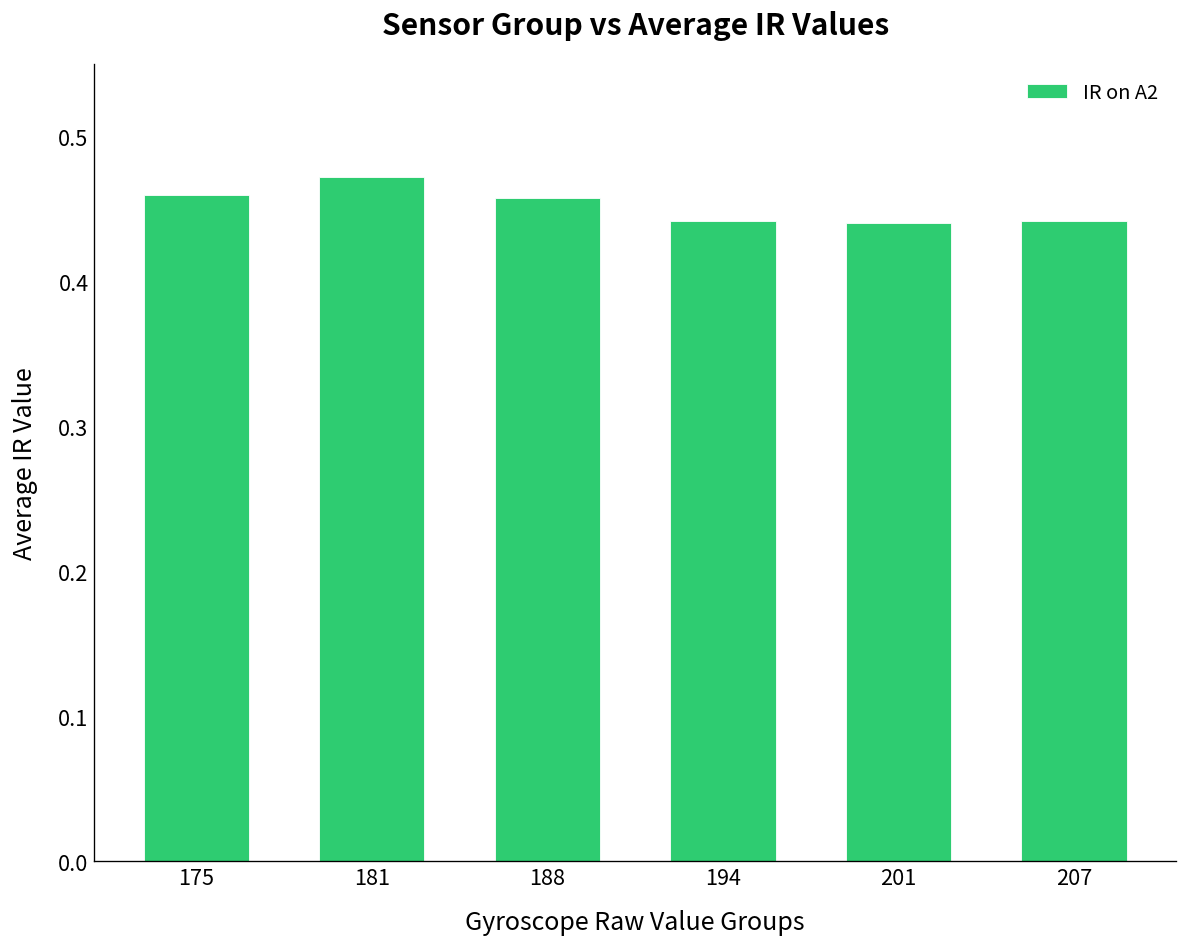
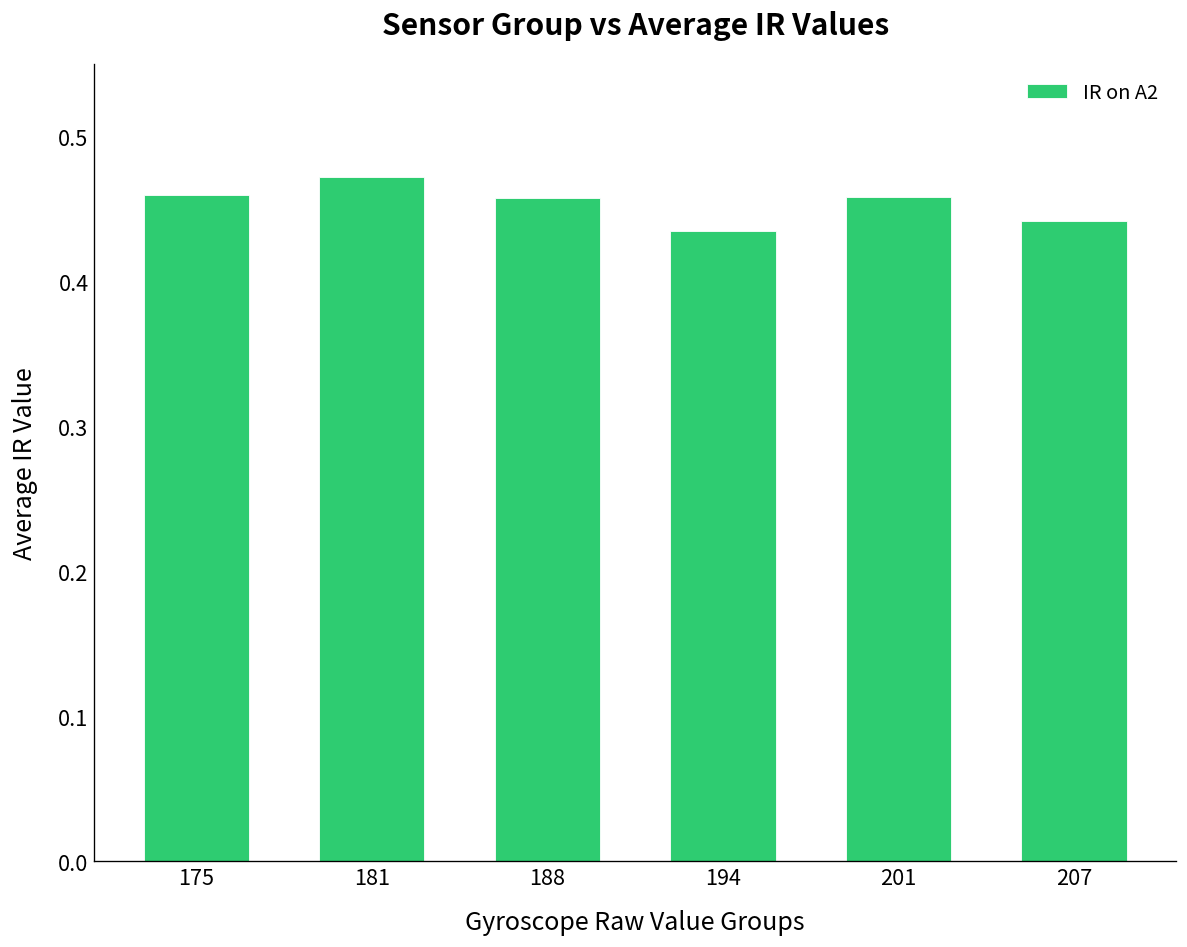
  {
    "175": 0.459,
    "181": 0.472,
    "188": 0.457,
-   "194": 0.442,
-   "201": 0.440,
+   "194": 0.435,
+   "201": 0.458,
    "207": 0.442
  }
